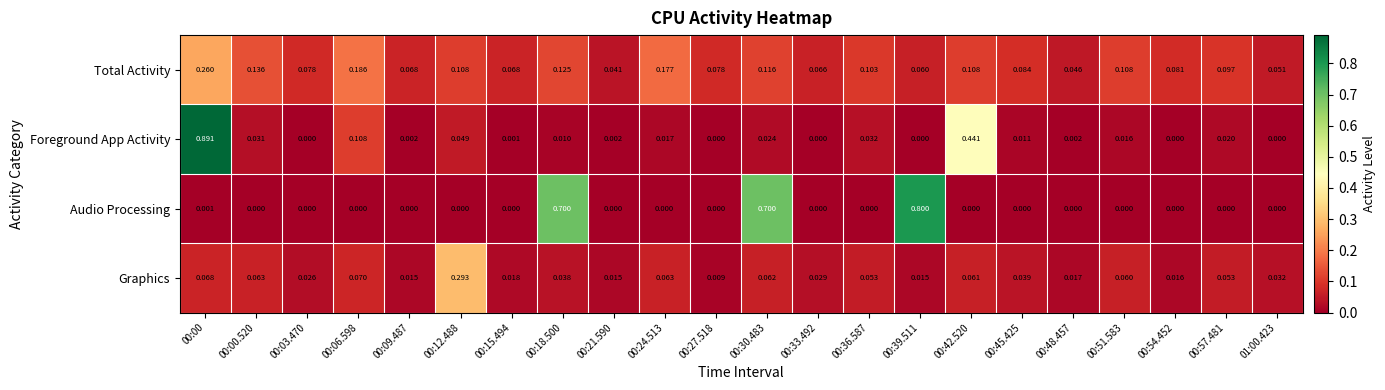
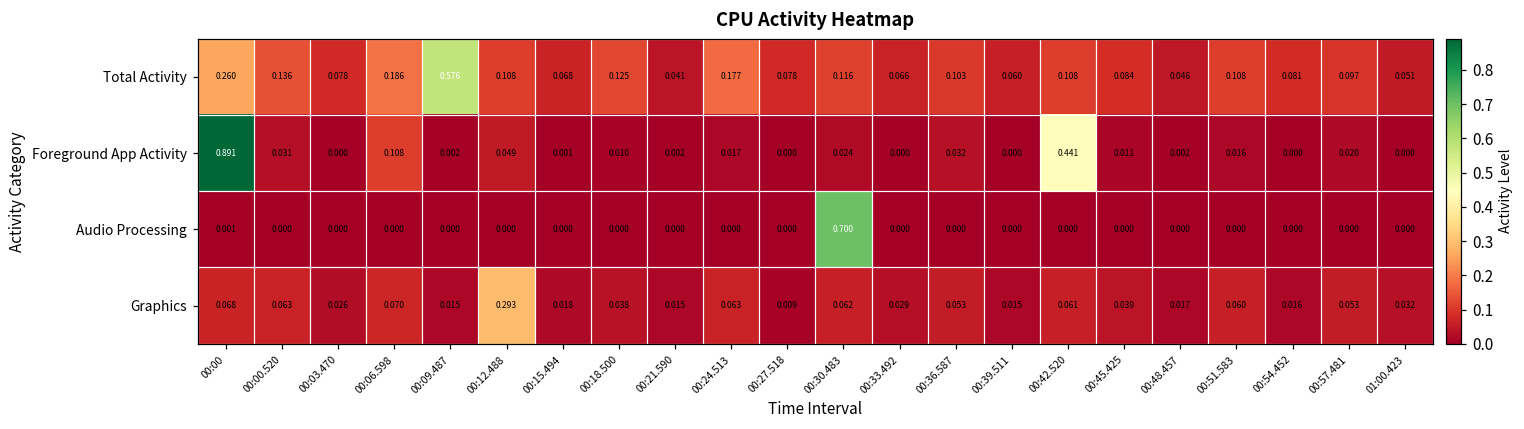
  {
    "Total Activity": {
      "00:00": 0.260,
      "00:00.520": 0.136,
      "00:03.470": 0.078,
      "00:06.598": 0.186,
-     "00:09.487": 0.068,
+     "00:09.487": 0.576,
      "00:12.488": 0.108,
      "00:15.494": 0.068,
      "00:18.500": 0.125,
      "00:21.590": 0.041,
      "00:24.513": 0.177,
      "00:27.518": 0.078,
      "00:30.483": 0.116,
      "00:33.492": 0.066,
      "00:36.587": 0.103,
      "00:39.511": 0.060,
      "00:42.520": 0.108,
      "00:45.425": 0.084,
      "00:48.457": 0.046,
      "00:51.583": 0.108,
      "00:54.452": 0.081,
      "00:57.481": 0.097,
      "01:00.423": 0.051
    },
    "Foreground App Activity": {
      "00:00": 0.891,
      "00:00.520": 0.031,
      "00:03.470": 0.000,
      "00:06.598": 0.108,
      "00:09.487": 0.002,
      "00:12.488": 0.049,
      "00:15.494": 0.001,
      "00:18.500": 0.010,
      "00:21.590": 0.002,
      "00:24.513": 0.017,
      "00:27.518": 0.000,
      "00:30.483": 0.024,
      "00:33.492": 0.000,
      "00:36.587": 0.032,
      "00:39.511": 0.000,
      "00:42.520": 0.441,
      "00:45.425": 0.011,
      "00:48.457": 0.002,
      "00:51.583": 0.016,
      "00:54.452": 0.000,
      "00:57.481": 0.020,
      "01:00.423": 0.000
    },
    "Audio Processing": {
      "00:00": 0.001,
      "00:00.520": 0.000,
      "00:03.470": 0.000,
      "00:06.598": 0.000,
      "00:09.487": 0.000,
      "00:12.488": 0.000,
      "00:15.494": 0.000,
-     "00:18.500": 0.700,
+     "00:18.500": 0.000,
      "00:21.590": 0.000,
      "00:24.513": 0.000,
      "00:27.518": 0.000,
      "00:30.483": 0.700,
      "00:33.492": 0.000,
      "00:36.587": 0.000,
-     "00:39.511": 0.800,
+     "00:39.511": 0.000,
      "00:42.520": 0.000,
      "00:45.425": 0.000,
      "00:48.457": 0.000,
      "00:51.583": 0.000,
      "00:54.452": 0.000,
      "00:57.481": 0.000,
      "01:00.423": 0.000
    },
    "Graphics": {
      "00:00": 0.068,
      "00:00.520": 0.063,
      "00:03.470": 0.026,
      "00:06.598": 0.070,
      "00:09.487": 0.015,
      "00:12.488": 0.293,
      "00:15.494": 0.018,
      "00:18.500": 0.038,
      "00:21.590": 0.015,
      "00:24.513": 0.063,
      "00:27.518": 0.009,
      "00:30.483": 0.062,
      "00:33.492": 0.029,
      "00:36.587": 0.053,
      "00:39.511": 0.015,
      "00:42.520": 0.061,
      "00:45.425": 0.039,
      "00:48.457": 0.017,
      "00:51.583": 0.060,
      "00:54.452": 0.016,
      "00:57.481": 0.053,
      "01:00.423": 0.032
    }
  }
